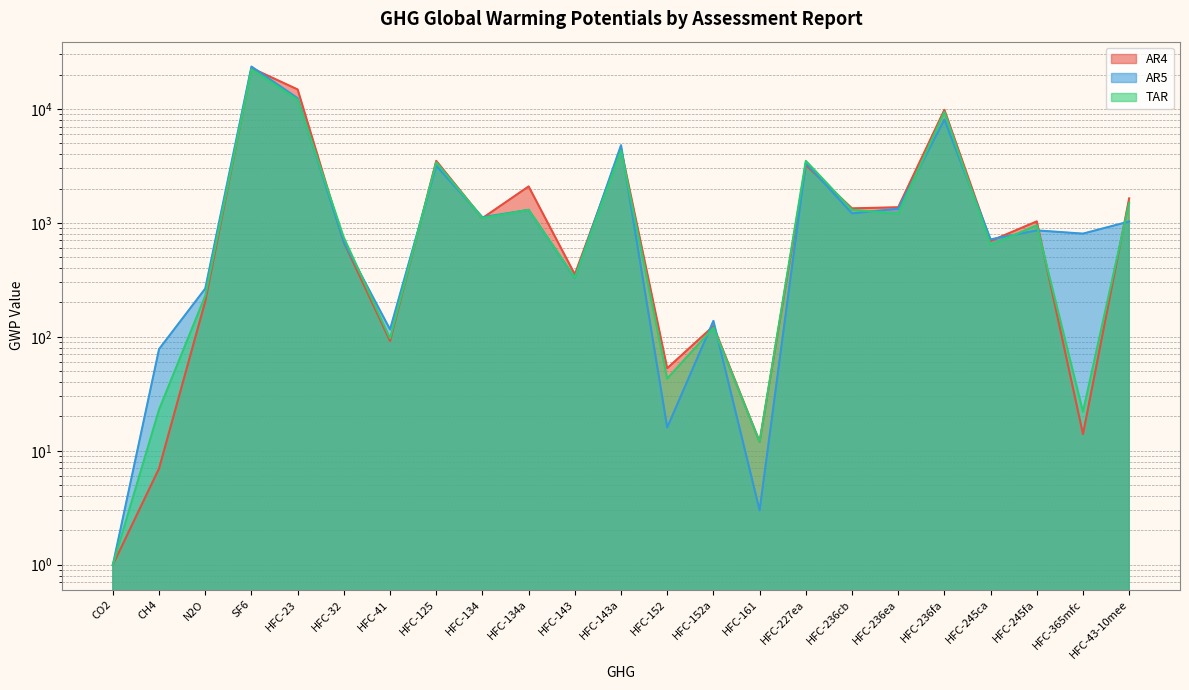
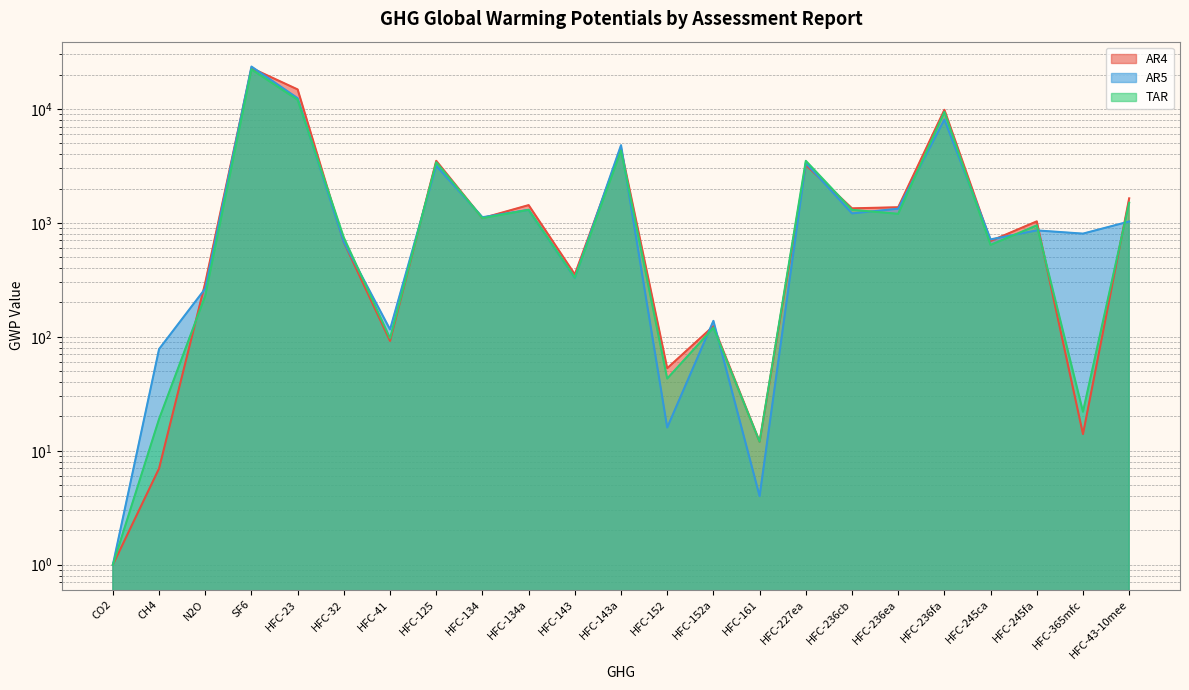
  {
    "AR4": {
      "CH4": 7,
-     "N2O": 210,
+     "N2O": 300,
      "HFC-23": 15000,
      "HFC-41": 90,
-     "HFC-134a": 2100,
+     "HFC-134a": 1400,
      "HFC-143": 350,
      "HFC-152": 50,
      "HFC-245fa": 1000,
      "HFC-365mfc": 14,
      "HFC-43-10mee": 1600
    },
    "AR5": {
      "CH4": 80,
      "N2O": 270,
      "HFC-41": 120,
      "HFC-125": 3200,
      "HFC-143a": 4800,
      "HFC-152": 16,
      "HFC-152a": 140,
-     "HFC-161": 3,
+     "HFC-161": 4,
      "HFC-236cb": 1200,
      "HFC-236fa": 8000,
      "HFC-245fa": 900,
      "HFC-365mfc": 800,
      "HFC-43-10mee": 1000
    },
    "TAR": {
-     "CH4": 23,
+     "CH4": 19,
      "N2O": 230,
      "HFC-32": 700,
      "HFC-41": 100,
      "HFC-152": 43,
      "HFC-236ea": 1200,
      "HFC-245ca": 600,
      "HFC-245fa": 1000,
      "HFC-365mfc": 22,
      "HFC-43-10mee": 1500
    }
  }
